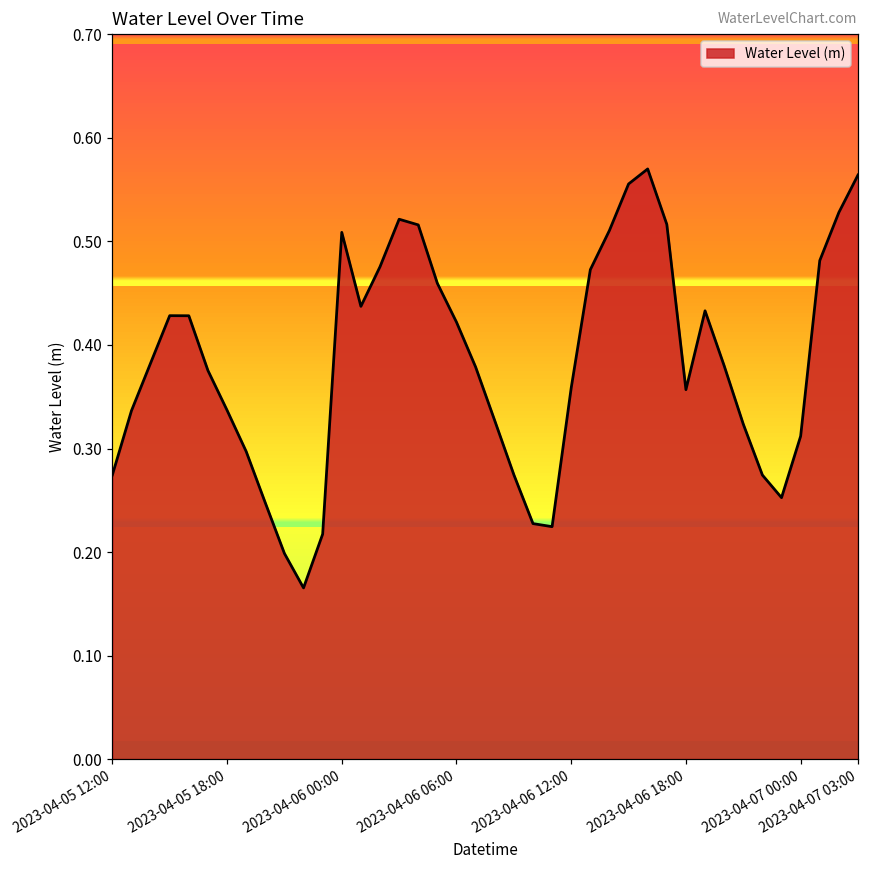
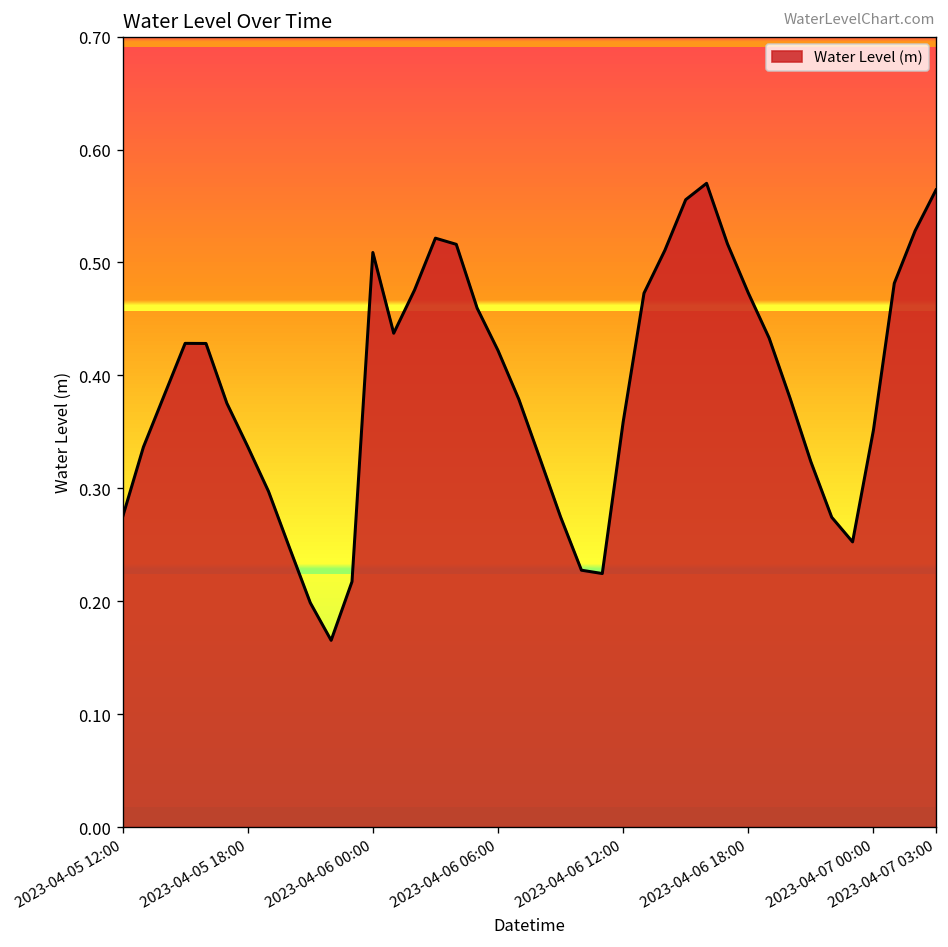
  {
    "2023-04-05 12:00": 0.27,
    "2023-04-05 18:00": 0.34,
    "2023-04-06 00:00": 0.51,
    "2023-04-06 06:00": 0.42,
    "2023-04-06 12:00": 0.36,
-   "2023-04-06 18:00": 0.36,
-   "2023-04-07 00:00": 0.31,
+   "2023-04-06 18:00": 0.47,
+   "2023-04-07 00:00": 0.35,
    "2023-04-07 03:00": 0.56
  }
